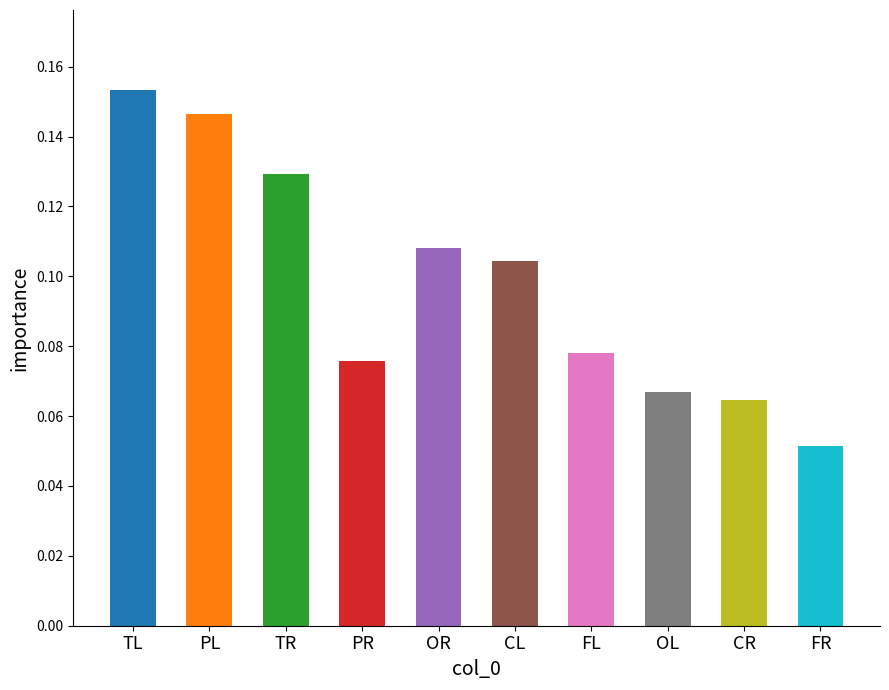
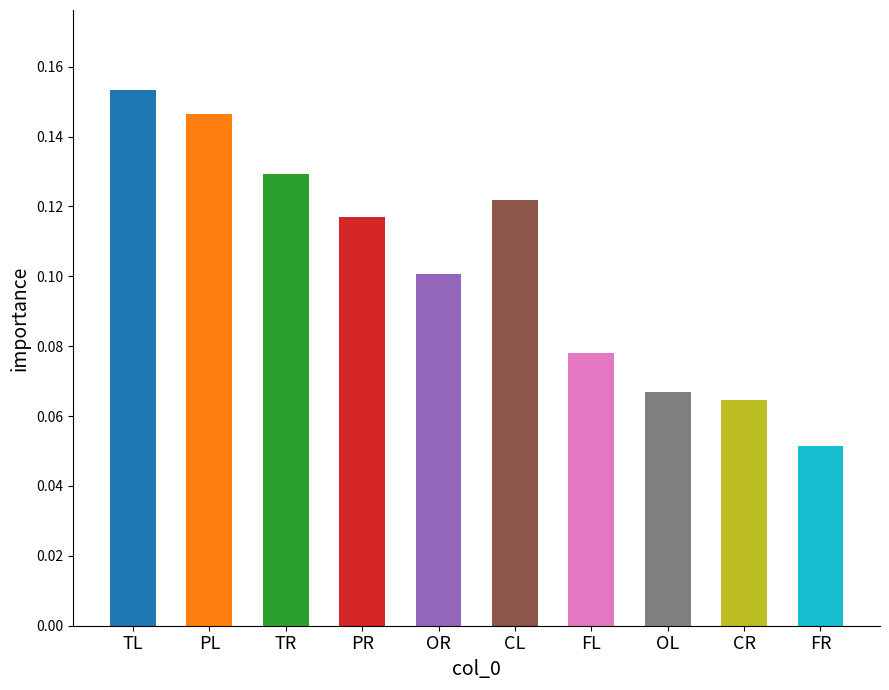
  {
    "TL": 0.153,
    "PL": 0.146,
    "TR": 0.129,
-   "PR": 0.076,
-   "OR": 0.108,
-   "CL": 0.104,
+   "PR": 0.117,
+   "OR": 0.101,
+   "CL": 0.122,
    "FL": 0.078,
    "OL": 0.067,
    "CR": 0.065,
    "FR": 0.052
  }
